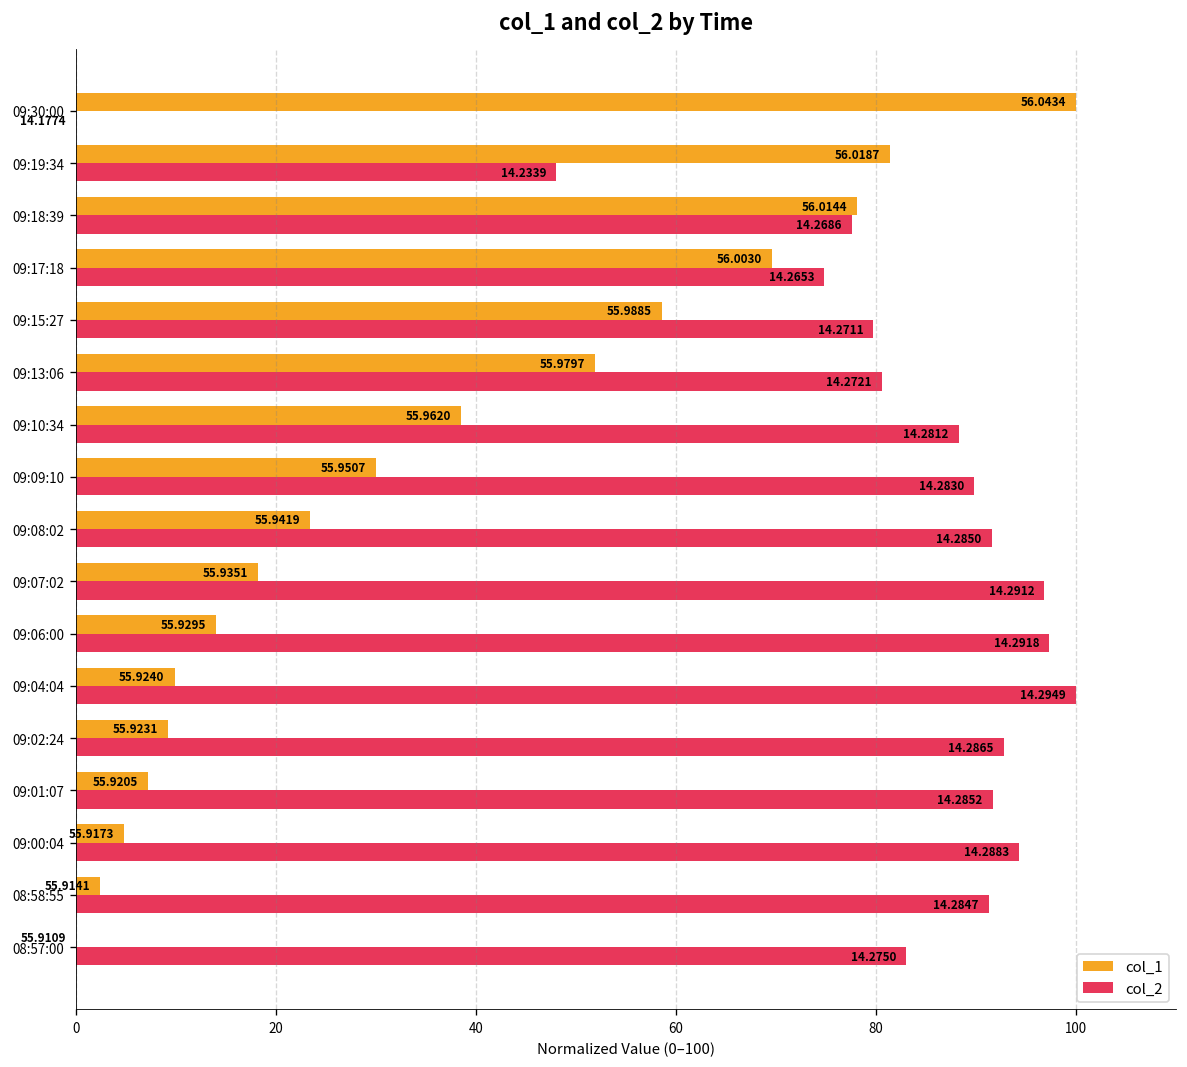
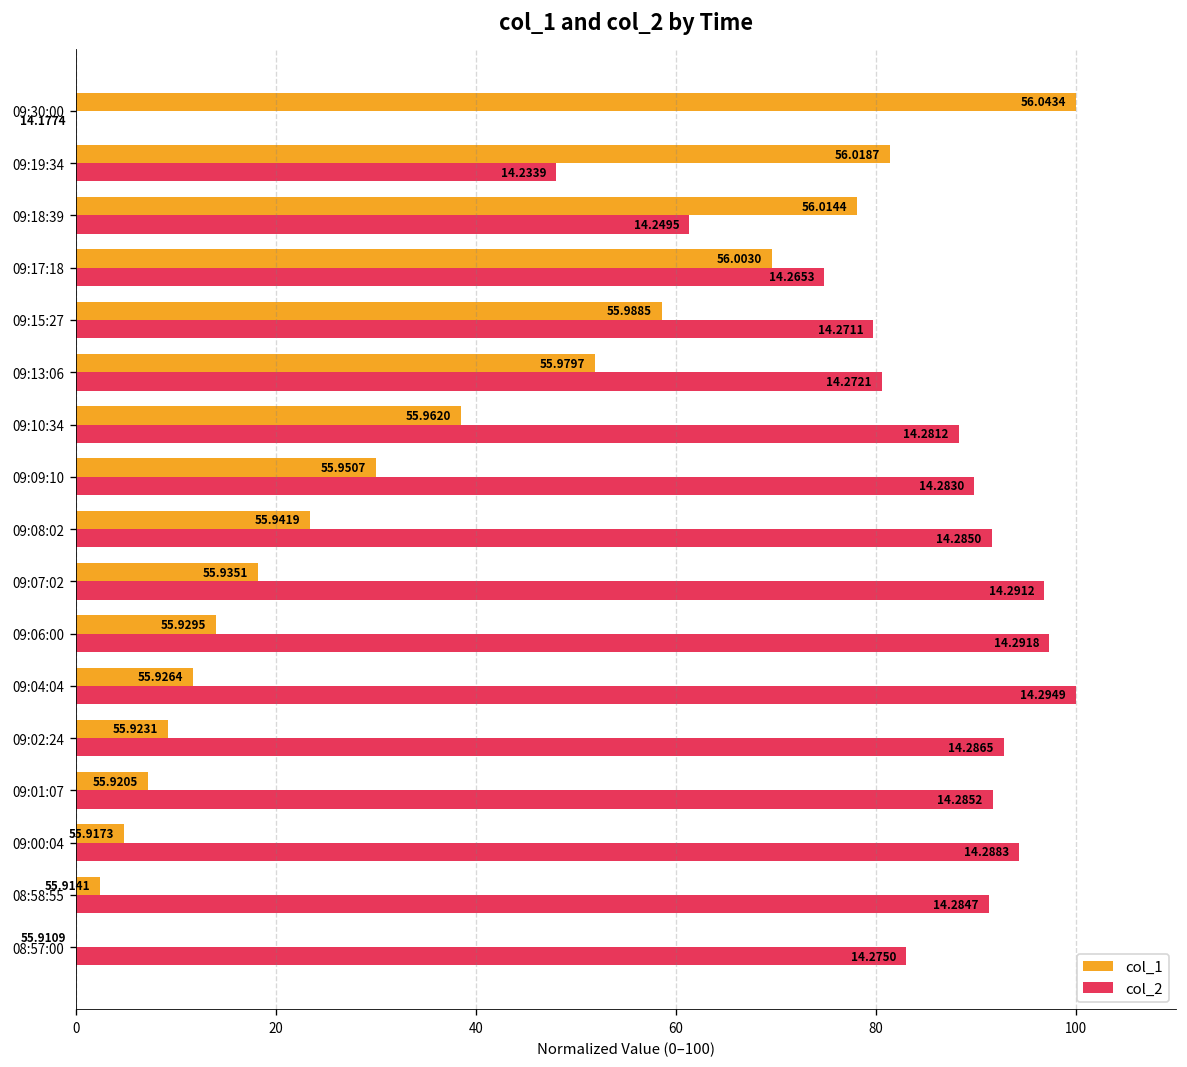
  {
    "col_1": {
-     "09:04:04": 55.9240
+     "09:04:04": 55.9264
    },
    "col_2": {
-     "09:18:39": 14.2686
+     "09:18:39": 14.2495
    }
  }
